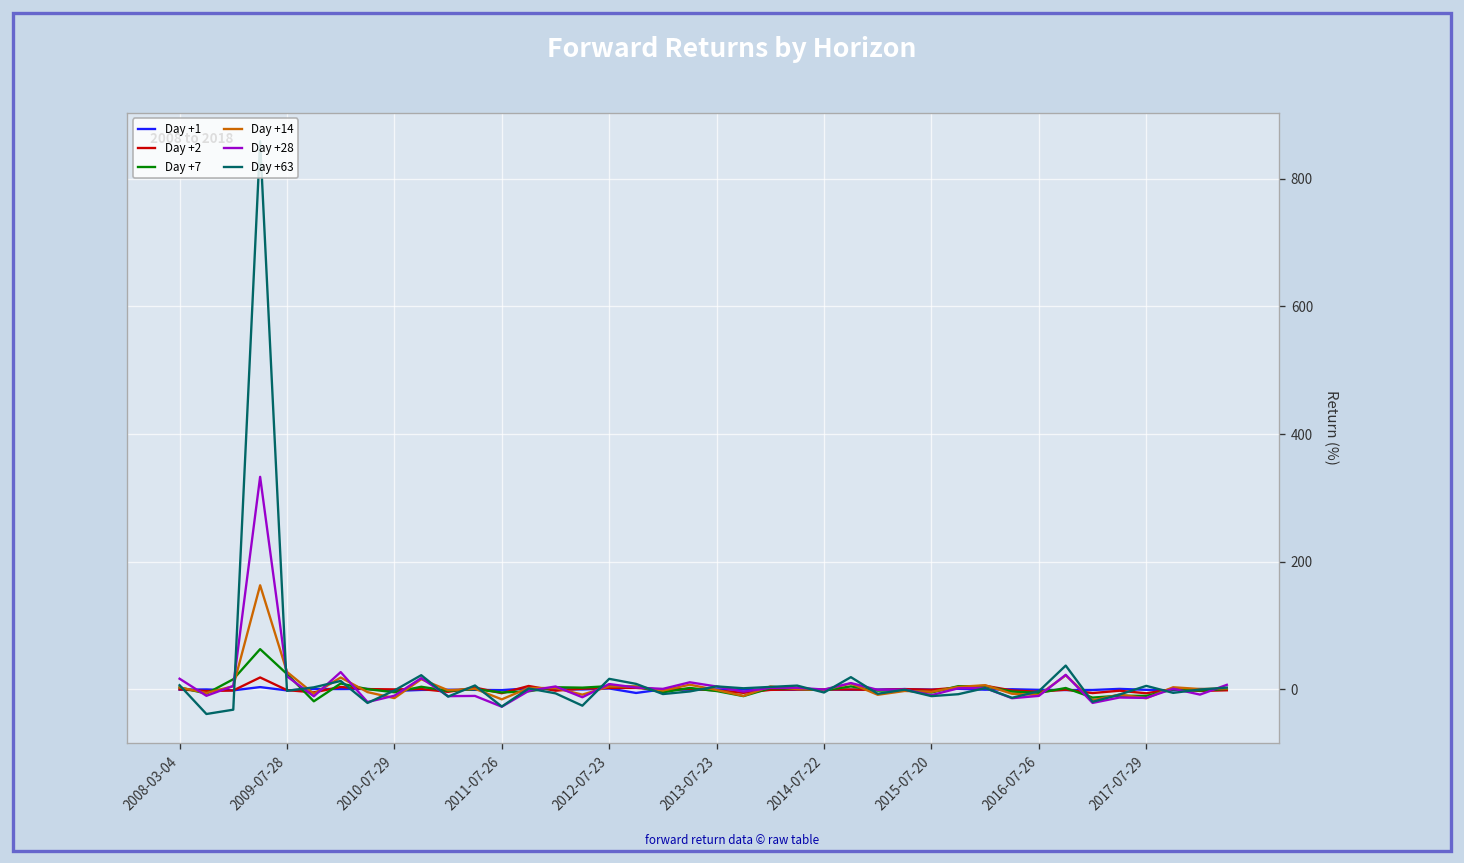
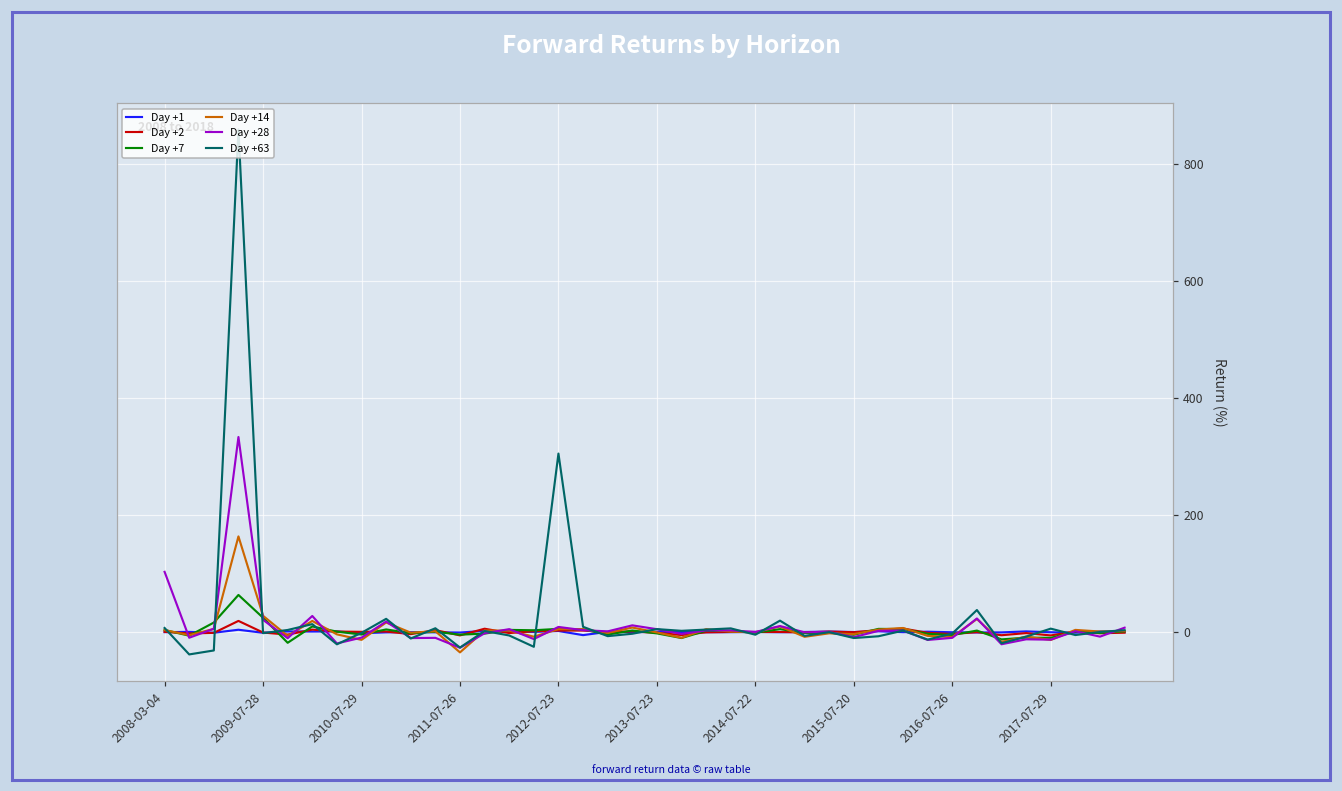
  {
    "Day +1": {
      "2017-07-29": 0
    },
    "Day +14": {
-     "2011-07-26": -20
+     "2011-07-26": -30
    },
    "Day +28": {
-     "2008-03-04": 20
+     "2008-03-04": 100
    },
    "Day +63": {
-     "2012-07-23": 20,
+     "2012-07-23": 300,
      "2017-07-29": 10
    }
  }
